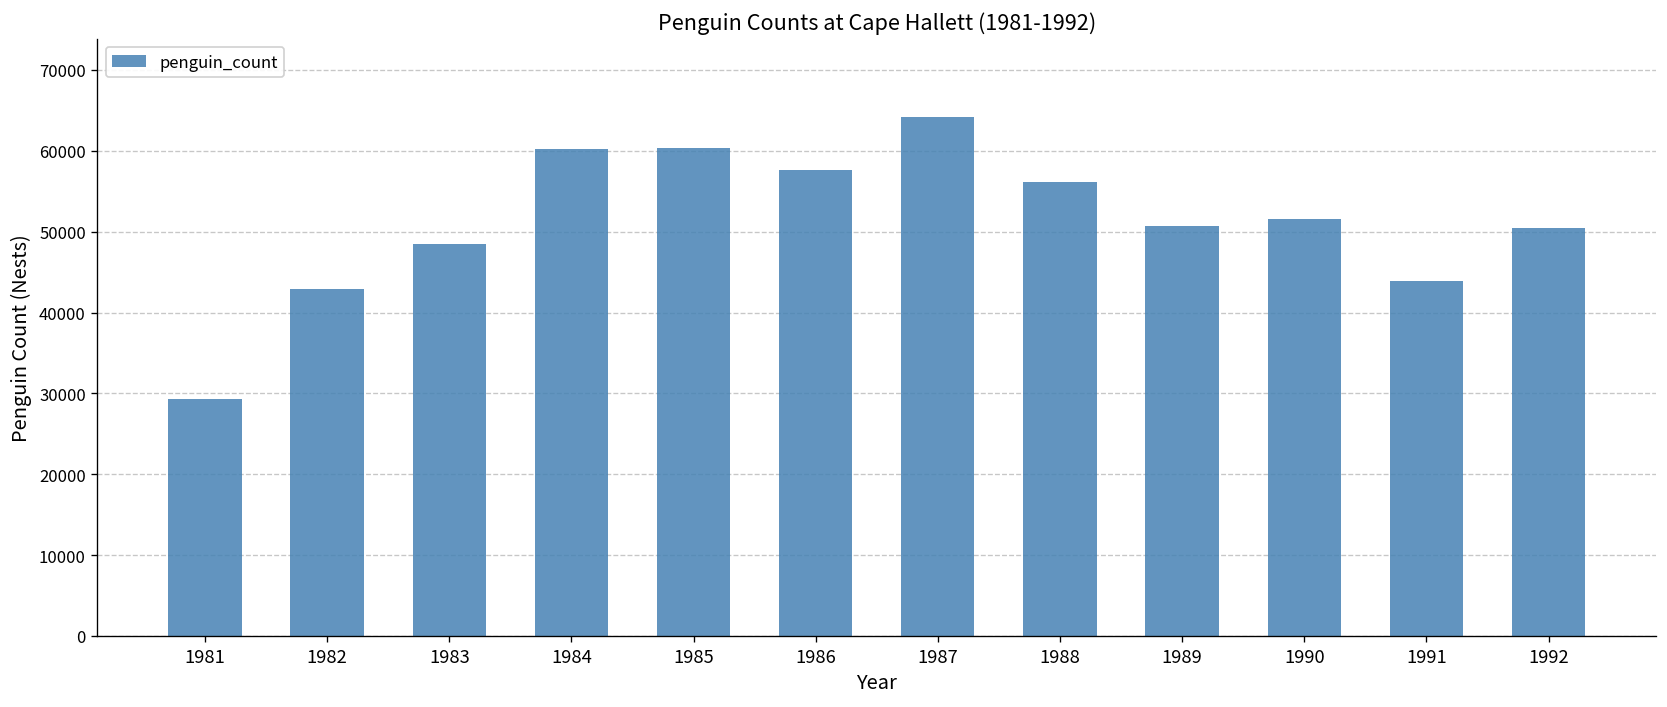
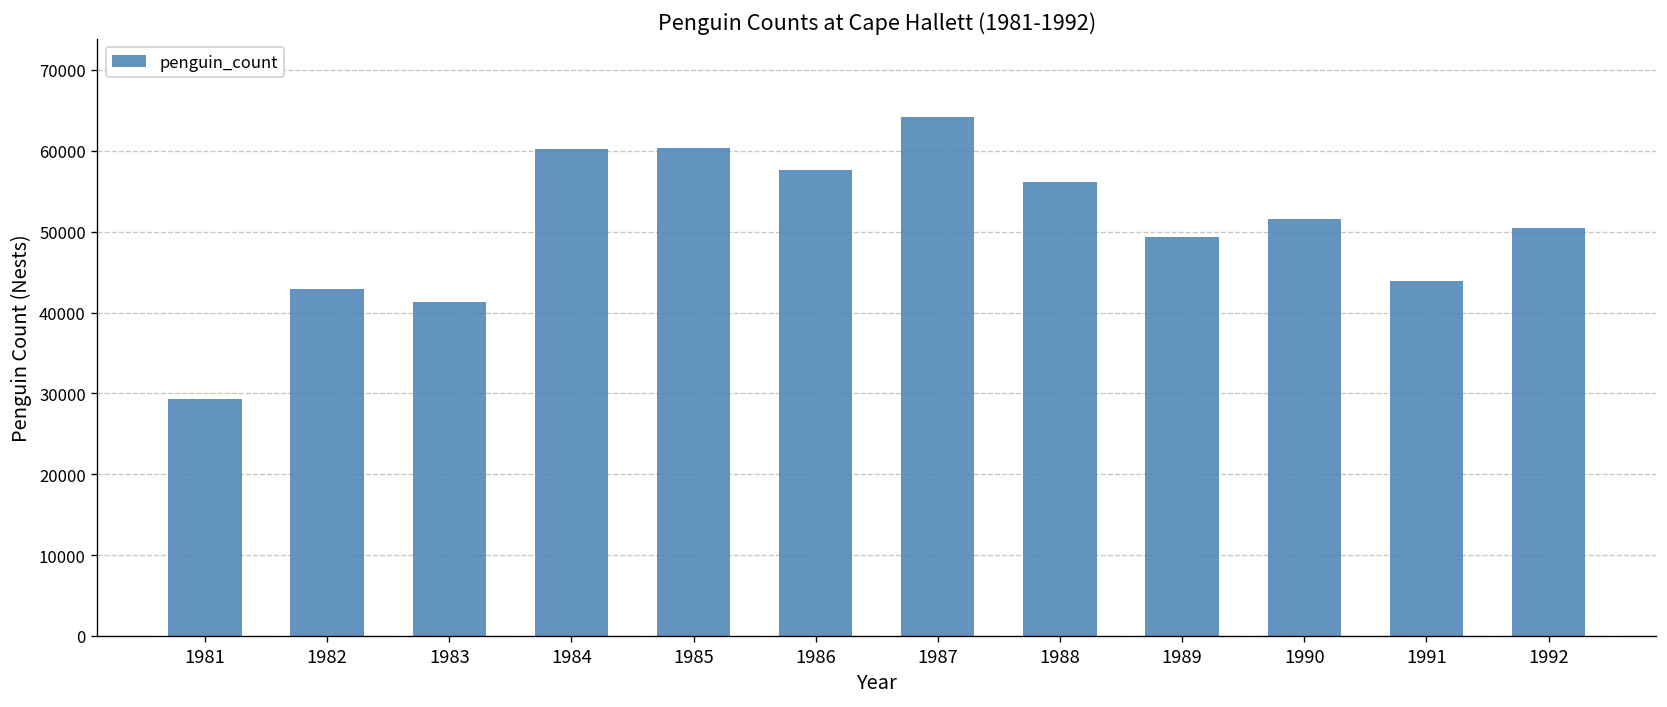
  {
    "1981": 29000,
    "1982": 43000,
-   "1983": 48000,
+   "1983": 41000,
    "1984": 60000,
    "1985": 60000,
    "1986": 58000,
    "1987": 64000,
    "1988": 56000,
-   "1989": 51000,
+   "1989": 49000,
    "1990": 52000,
    "1991": 44000,
    "1992": 51000
  }
